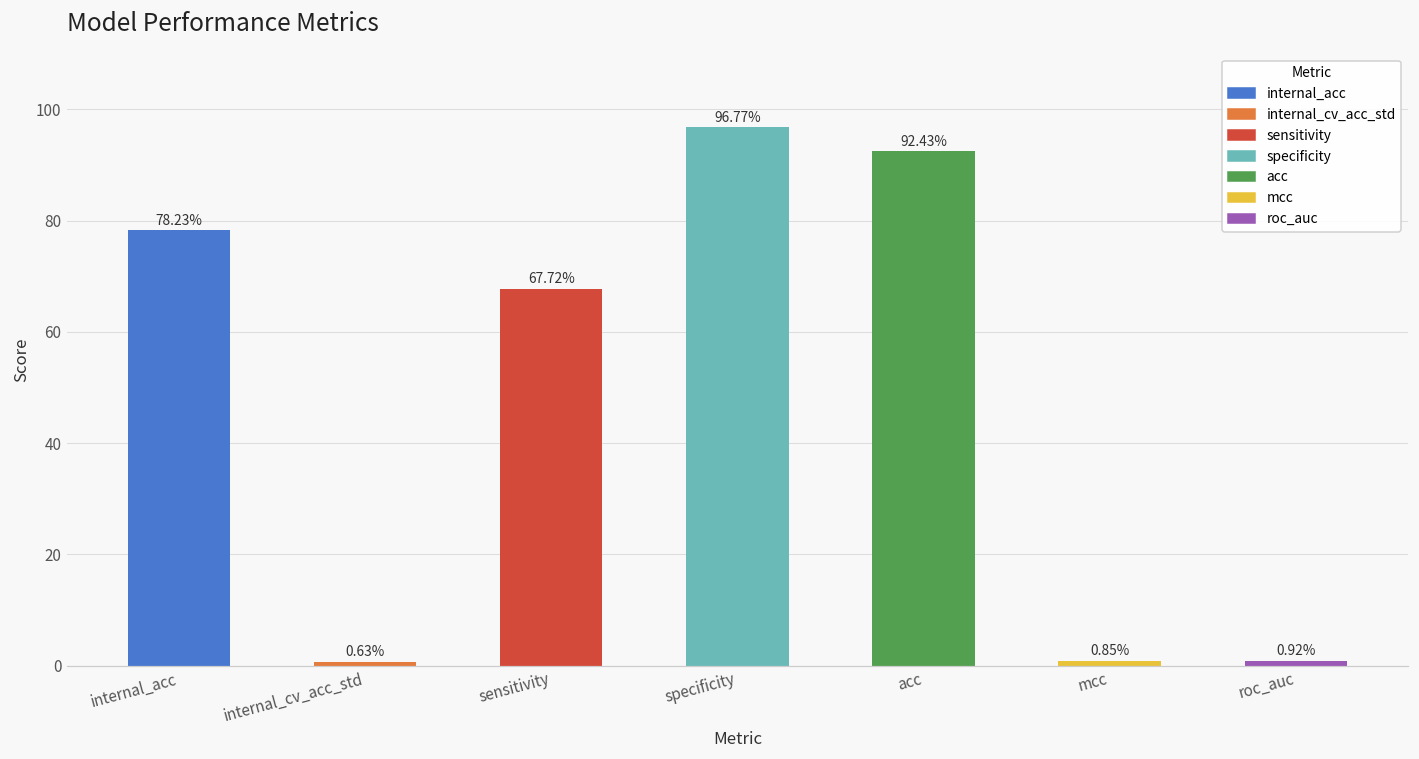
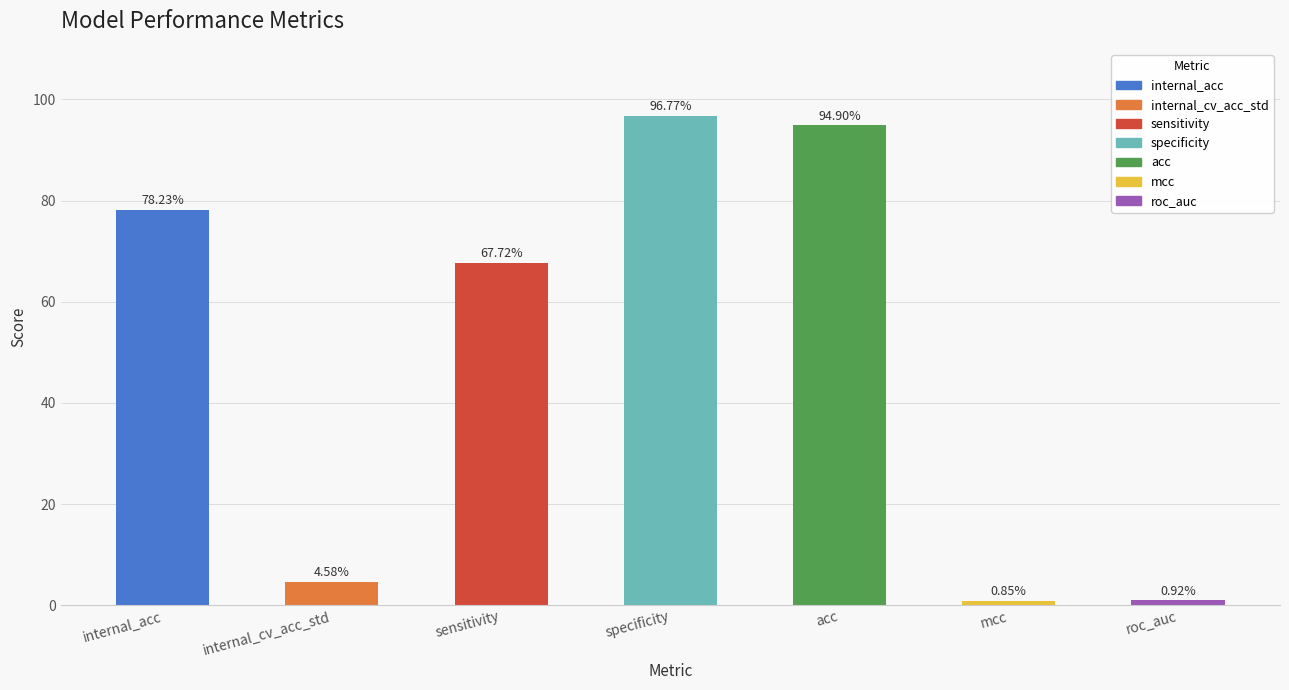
  {
    "internal_acc": "78.23%",
-   "internal_cv_acc_std": "0.63%",
+   "internal_cv_acc_std": "4.58%",
    "sensitivity": "67.72%",
    "specificity": "96.77%",
-   "acc": "92.43%",
+   "acc": "94.90%",
    "mcc": "0.85%",
    "roc_auc": "0.92%"
  }
